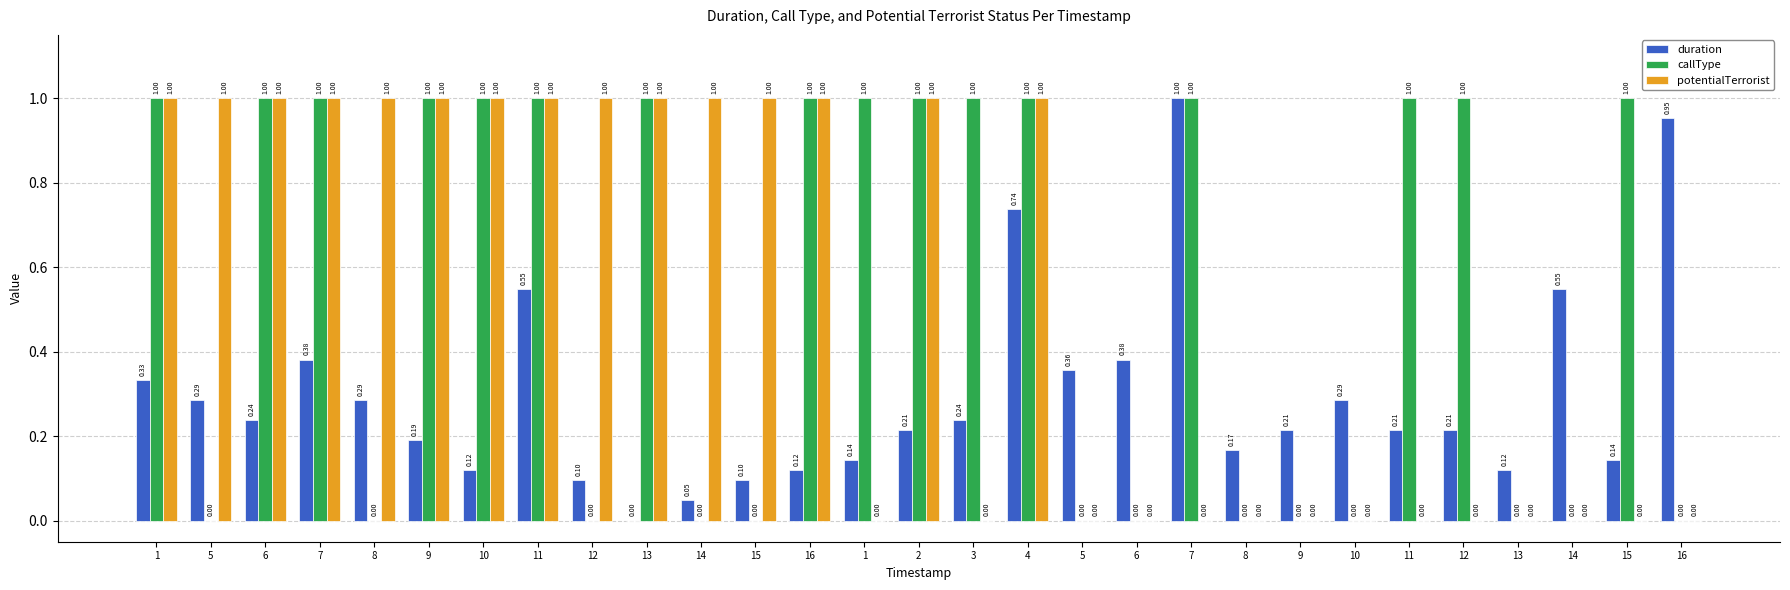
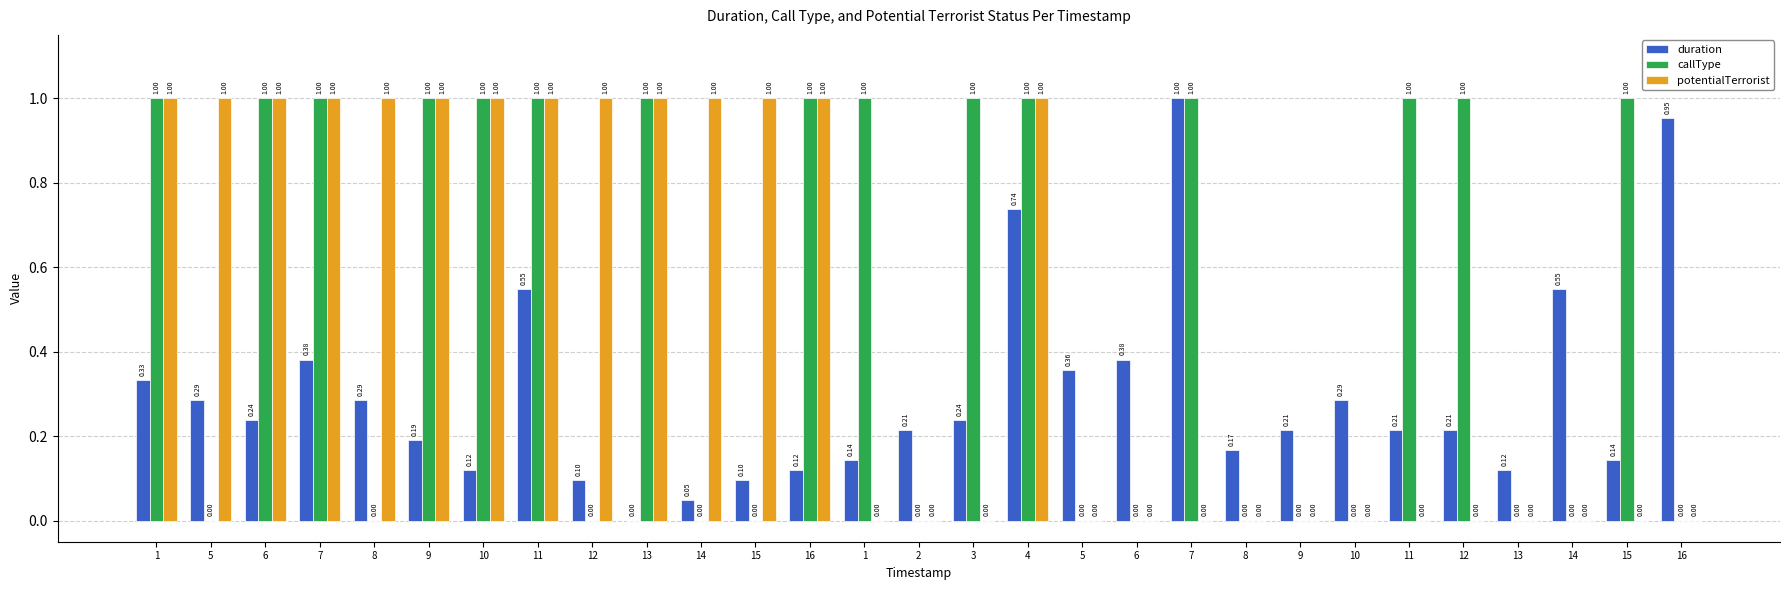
  {
    "duration": {
      "2": 0.21,
      "3": 0.24,
      "4": 0.74
    },
    "callType": {
-     "2": 1.00,
+     "2": 0.00,
      "3": 1.00,
      "4": 1.00
    },
    "potentialTerrorist": {
-     "2": 1.00,
+     "2": 0.00,
      "3": 0.00,
      "4": 1.00
    }
  }
